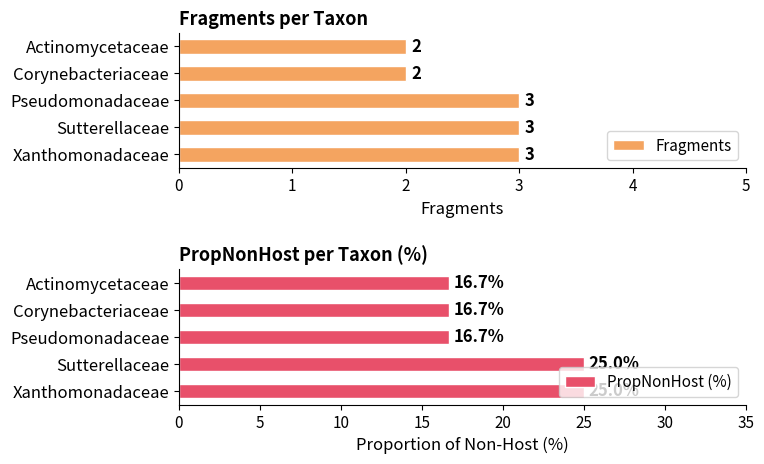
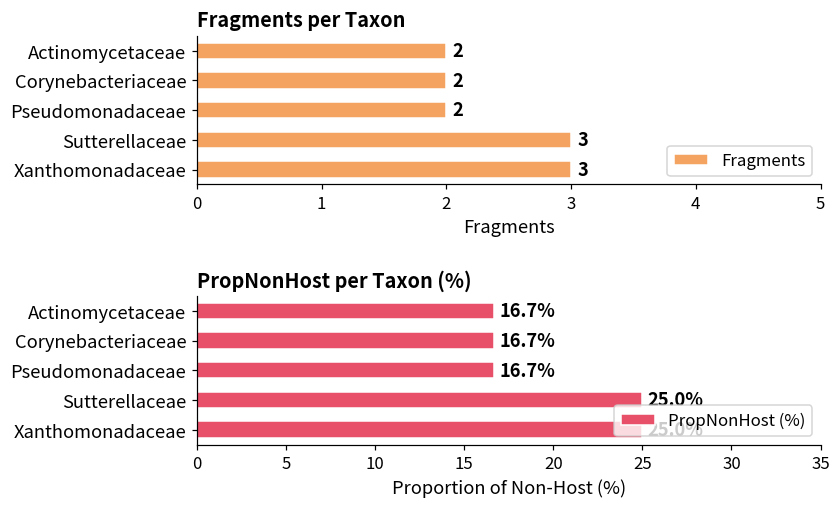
  {
    "Fragments per Taxon": {
      "Actinomycetaceae": "2",
      "Corynebacteriaceae": "2",
-     "Pseudomonadaceae": "3",
+     "Pseudomonadaceae": "2",
      "Sutterellaceae": "3",
      "Xanthomonadaceae": "3"
    },
    "PropNonHost per Taxon (%)": {
      "Actinomycetaceae": "16.7%",
      "Corynebacteriaceae": "16.7%",
      "Pseudomonadaceae": "16.7%"
    }
  }
